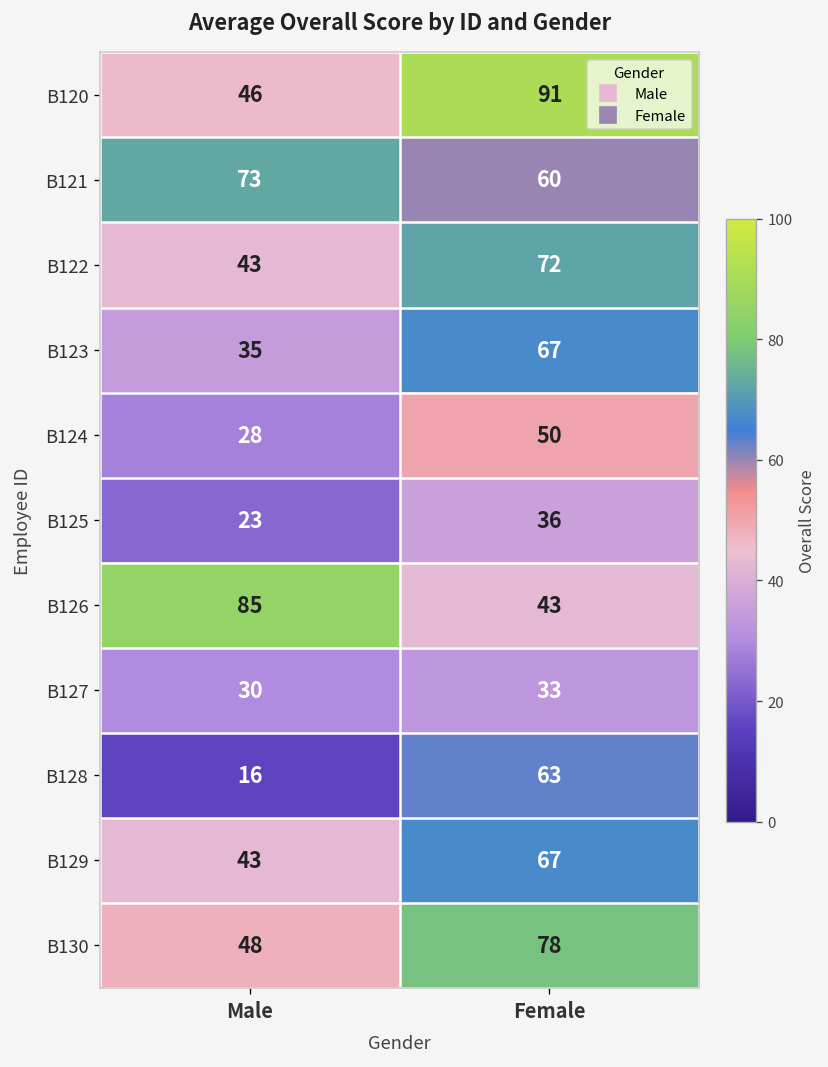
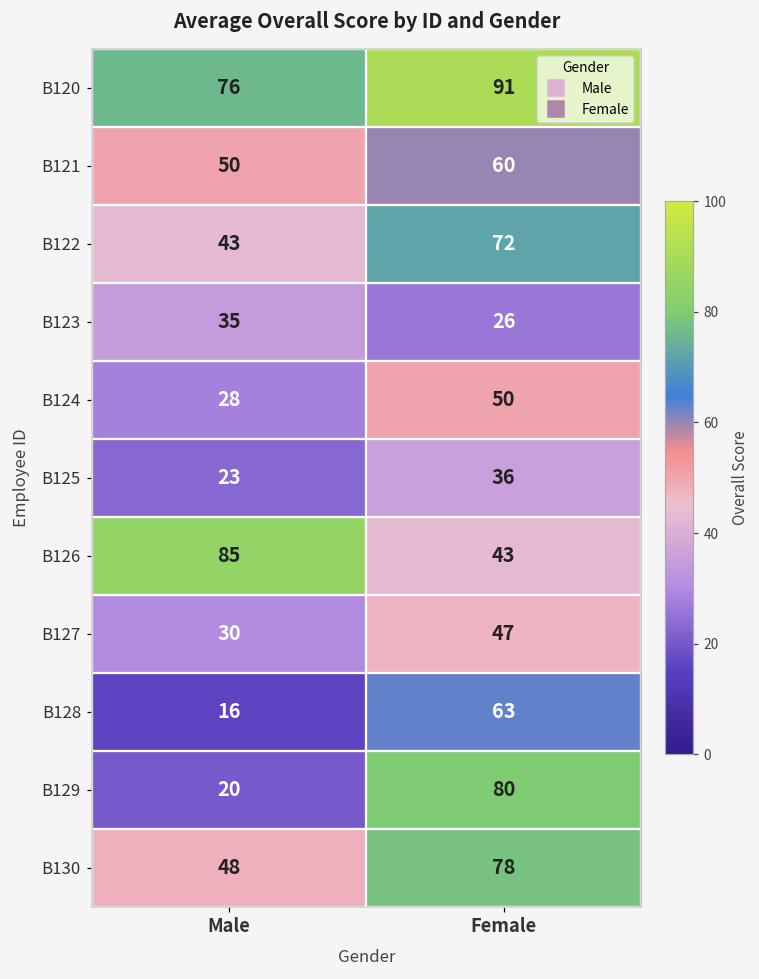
  {
    "B120": {
-     "Male": 46,
+     "Male": 76,
      "Female": 91
    },
    "B121": {
-     "Male": 73,
+     "Male": 50,
      "Female": 60
    },
    "B122": {
      "Male": 43,
      "Female": 72
    },
    "B123": {
      "Male": 35,
-     "Female": 67
+     "Female": 26
    },
    "B124": {
      "Male": 28,
      "Female": 50
    },
    "B125": {
      "Male": 23,
      "Female": 36
    },
    "B126": {
      "Male": 85,
      "Female": 43
    },
    "B127": {
      "Male": 30,
-     "Female": 33
+     "Female": 47
    },
    "B128": {
      "Male": 16,
      "Female": 63
    },
    "B129": {
-     "Male": 43,
-     "Female": 67
+     "Male": 20,
+     "Female": 80
    },
    "B130": {
      "Male": 48,
      "Female": 78
    }
  }
